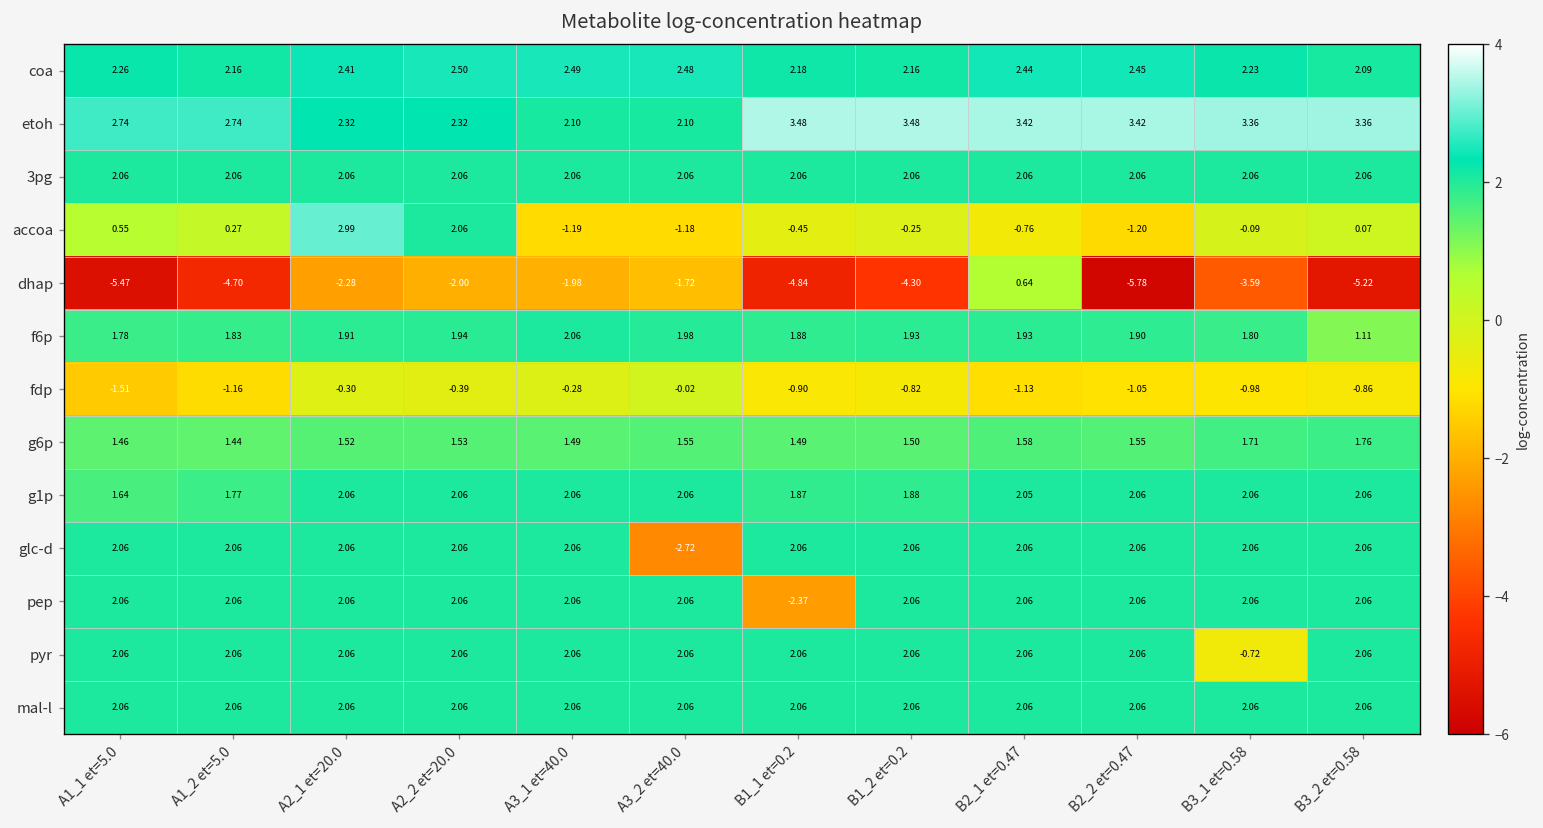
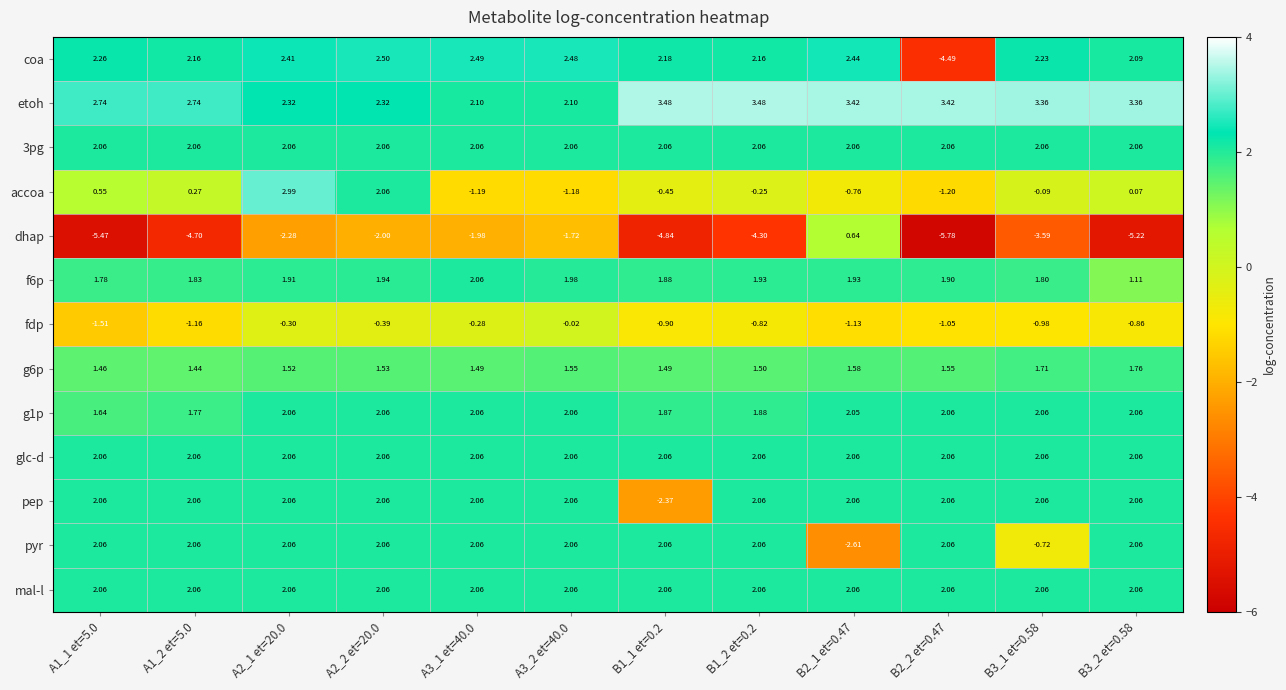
  {
    "coa": {
      "A1_1 et=5.0": 2.26,
      "A1_2 et=5.0": 2.16,
      "A2_1 et=20.0": 2.41,
      "A2_2 et=20.0": 2.50,
      "A3_1 et=40.0": 2.49,
      "A3_2 et=40.0": 2.48,
      "B1_1 et=0.2": 2.18,
      "B1_2 et=0.2": 2.16,
      "B2_1 et=0.47": 2.44,
-     "B2_2 et=0.47": 2.45,
+     "B2_2 et=0.47": -4.49,
      "B3_1 et=0.58": 2.23,
      "B3_2 et=0.58": 2.09
    },
    "etoh": {
      "A1_1 et=5.0": 2.74,
      "A1_2 et=5.0": 2.74,
      "A2_1 et=20.0": 2.32,
      "A2_2 et=20.0": 2.32,
      "A3_1 et=40.0": 2.10,
      "A3_2 et=40.0": 2.10,
      "B1_1 et=0.2": 3.48,
      "B1_2 et=0.2": 3.48,
      "B2_1 et=0.47": 3.42,
      "B2_2 et=0.47": 3.42,
      "B3_1 et=0.58": 3.36,
      "B3_2 et=0.58": 3.36
    },
    "3pg": {
      "A1_1 et=5.0": 2.06,
      "A1_2 et=5.0": 2.06,
      "A2_1 et=20.0": 2.06,
      "A2_2 et=20.0": 2.06,
      "A3_1 et=40.0": 2.06,
      "A3_2 et=40.0": 2.06,
      "B1_1 et=0.2": 2.06,
      "B1_2 et=0.2": 2.06,
      "B2_1 et=0.47": 2.06,
      "B2_2 et=0.47": 2.06,
      "B3_1 et=0.58": 2.06,
      "B3_2 et=0.58": 2.06
    },
    "accoa": {
      "A1_1 et=5.0": 0.55,
      "A1_2 et=5.0": 0.27,
      "A2_1 et=20.0": 2.99,
      "A2_2 et=20.0": 2.06,
      "A3_1 et=40.0": -1.19,
      "A3_2 et=40.0": -1.18,
      "B1_1 et=0.2": -0.45,
      "B1_2 et=0.2": -0.25,
      "B2_1 et=0.47": -0.76,
      "B2_2 et=0.47": -1.20,
      "B3_1 et=0.58": -0.09,
      "B3_2 et=0.58": 0.07
    },
    "dhap": {
      "A1_1 et=5.0": -5.47,
      "A1_2 et=5.0": -4.70,
      "A2_1 et=20.0": -2.28,
      "A2_2 et=20.0": -2.00,
      "A3_1 et=40.0": -1.98,
      "A3_2 et=40.0": -1.72,
      "B1_1 et=0.2": -4.84,
      "B1_2 et=0.2": -4.30,
      "B2_1 et=0.47": 0.64,
      "B2_2 et=0.47": -5.78,
      "B3_1 et=0.58": -3.59,
      "B3_2 et=0.58": -5.22
    },
    "f6p": {
      "A1_1 et=5.0": 1.78,
      "A1_2 et=5.0": 1.83,
      "A2_1 et=20.0": 1.91,
      "A2_2 et=20.0": 1.94,
      "A3_1 et=40.0": 2.06,
      "A3_2 et=40.0": 1.98,
      "B1_1 et=0.2": 1.88,
      "B1_2 et=0.2": 1.93,
      "B2_1 et=0.47": 1.93,
      "B2_2 et=0.47": 1.90,
      "B3_1 et=0.58": 1.80,
      "B3_2 et=0.58": 1.11
    },
    "fdp": {
      "A1_1 et=5.0": -1.51,
      "A1_2 et=5.0": -1.16,
      "A2_1 et=20.0": -0.30,
      "A2_2 et=20.0": -0.39,
      "A3_1 et=40.0": -0.28,
      "A3_2 et=40.0": -0.02,
      "B1_1 et=0.2": -0.90,
      "B1_2 et=0.2": -0.82,
      "B2_1 et=0.47": -1.13,
      "B2_2 et=0.47": -1.05,
      "B3_1 et=0.58": -0.98,
      "B3_2 et=0.58": -0.86
    },
    "g6p": {
      "A1_1 et=5.0": 1.46,
      "A1_2 et=5.0": 1.44,
      "A2_1 et=20.0": 1.52,
      "A2_2 et=20.0": 1.53,
      "A3_1 et=40.0": 1.49,
      "A3_2 et=40.0": 1.55,
      "B1_1 et=0.2": 1.49,
      "B1_2 et=0.2": 1.50,
      "B2_1 et=0.47": 1.58,
      "B2_2 et=0.47": 1.55,
      "B3_1 et=0.58": 1.71,
      "B3_2 et=0.58": 1.76
    },
    "g1p": {
      "A1_1 et=5.0": 1.64,
      "A1_2 et=5.0": 1.77,
      "A2_1 et=20.0": 2.06,
      "A2_2 et=20.0": 2.06,
      "A3_1 et=40.0": 2.06,
      "A3_2 et=40.0": 2.06,
      "B1_1 et=0.2": 1.87,
      "B1_2 et=0.2": 1.88,
      "B2_1 et=0.47": 2.05,
      "B2_2 et=0.47": 2.06,
      "B3_1 et=0.58": 2.06,
      "B3_2 et=0.58": 2.06
    },
    "glc-d": {
      "A1_1 et=5.0": 2.06,
      "A1_2 et=5.0": 2.06,
      "A2_1 et=20.0": 2.06,
      "A2_2 et=20.0": 2.06,
      "A3_1 et=40.0": 2.06,
-     "A3_2 et=40.0": -2.72,
+     "A3_2 et=40.0": 2.06,
      "B1_1 et=0.2": 2.06,
      "B1_2 et=0.2": 2.06,
      "B2_1 et=0.47": 2.06,
      "B2_2 et=0.47": 2.06,
      "B3_1 et=0.58": 2.06,
      "B3_2 et=0.58": 2.06
    },
    "pep": {
      "A1_1 et=5.0": 2.06,
      "A1_2 et=5.0": 2.06,
      "A2_1 et=20.0": 2.06,
      "A2_2 et=20.0": 2.06,
      "A3_1 et=40.0": 2.06,
      "A3_2 et=40.0": 2.06,
      "B1_1 et=0.2": -2.37,
      "B1_2 et=0.2": 2.06,
      "B2_1 et=0.47": 2.06,
      "B2_2 et=0.47": 2.06,
      "B3_1 et=0.58": 2.06,
      "B3_2 et=0.58": 2.06
    },
    "pyr": {
      "A1_1 et=5.0": 2.06,
      "A1_2 et=5.0": 2.06,
      "A2_1 et=20.0": 2.06,
      "A2_2 et=20.0": 2.06,
      "A3_1 et=40.0": 2.06,
      "A3_2 et=40.0": 2.06,
      "B1_1 et=0.2": 2.06,
      "B1_2 et=0.2": 2.06,
-     "B2_1 et=0.47": 2.06,
+     "B2_1 et=0.47": -2.61,
      "B2_2 et=0.47": 2.06,
      "B3_1 et=0.58": -0.72,
      "B3_2 et=0.58": 2.06
    },
    "mal-l": {
      "A1_1 et=5.0": 2.06,
      "A1_2 et=5.0": 2.06,
      "A2_1 et=20.0": 2.06,
      "A2_2 et=20.0": 2.06,
      "A3_1 et=40.0": 2.06,
      "A3_2 et=40.0": 2.06,
      "B1_1 et=0.2": 2.06,
      "B1_2 et=0.2": 2.06,
      "B2_1 et=0.47": 2.06,
      "B2_2 et=0.47": 2.06,
      "B3_1 et=0.58": 2.06,
      "B3_2 et=0.58": 2.06
    }
  }
